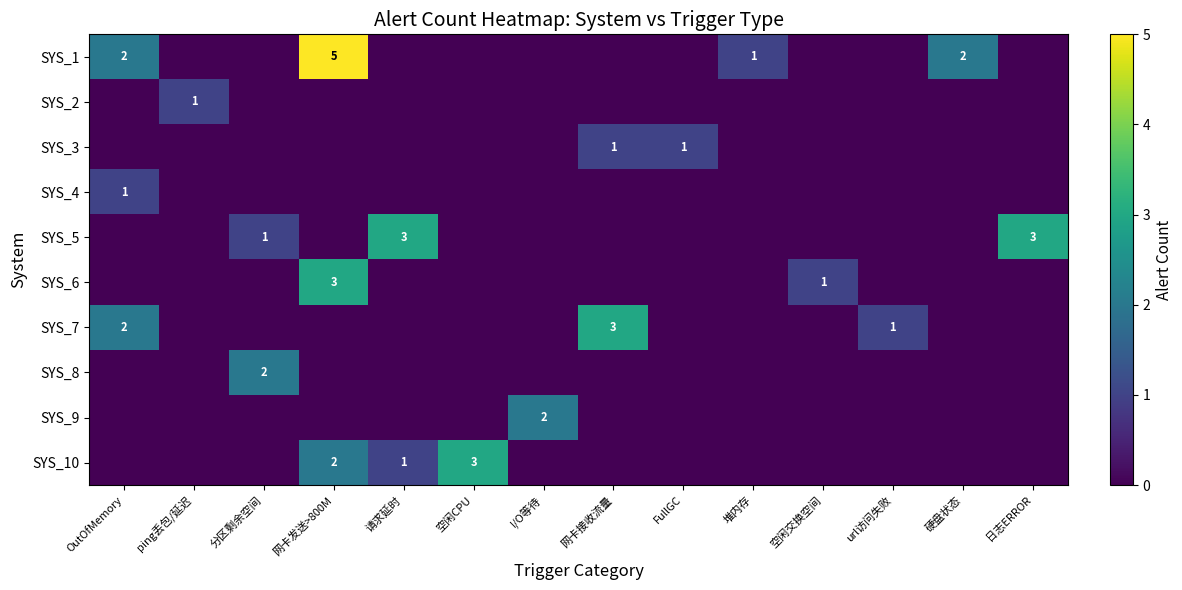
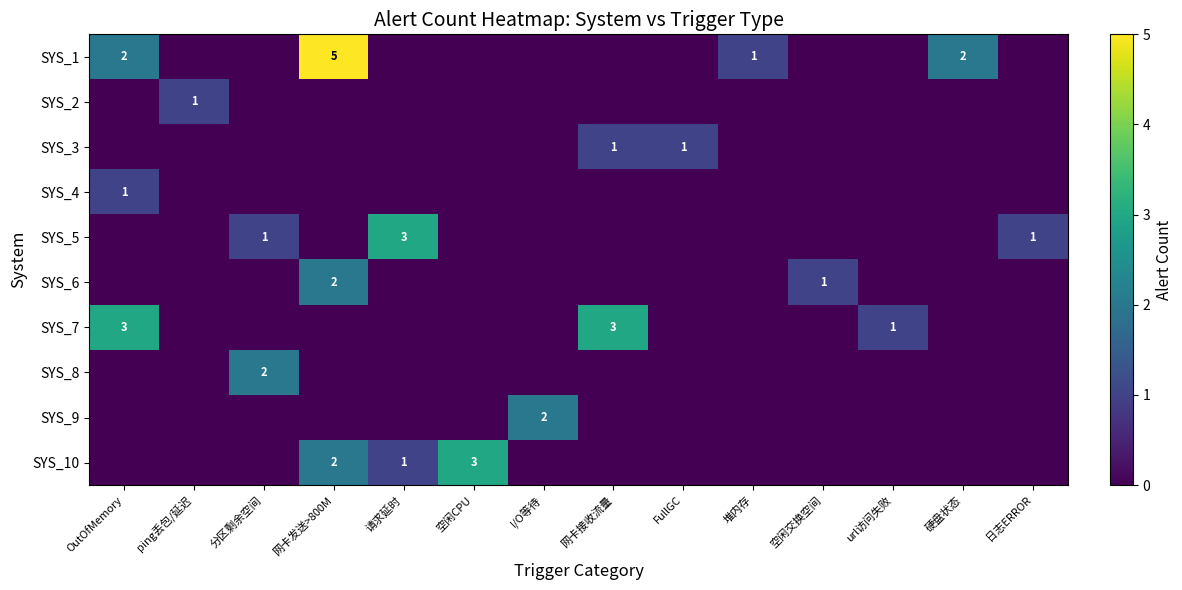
  {
    "SYS_1": {
      "OutOfMemory": 2,
      "网卡发送>800M": 5,
      "堆内存": 1,
      "硬盘状态": 2
    },
    "SYS_2": {
      "ping丢包/延迟": 1
    },
    "SYS_3": {
      "网卡接收流量": 1,
      "FullGC": 1
    },
    "SYS_4": {
      "OutOfMemory": 1
    },
    "SYS_5": {
      "分区剩余空间": 1,
      "请求延时": 3,
-     "日志ERROR": 3
+     "日志ERROR": 1
    },
    "SYS_6": {
-     "网卡发送>800M": 3,
+     "网卡发送>800M": 2,
      "空闲交换空间": 1
    },
    "SYS_7": {
-     "OutOfMemory": 2,
+     "OutOfMemory": 3,
      "网卡接收流量": 3,
      "url访问失败": 1
    },
    "SYS_8": {
      "分区剩余空间": 2
    },
    "SYS_9": {
      "I/O等待": 2
    },
    "SYS_10": {
      "网卡发送>800M": 2,
      "请求延时": 1,
      "空闲CPU": 3
    }
  }
